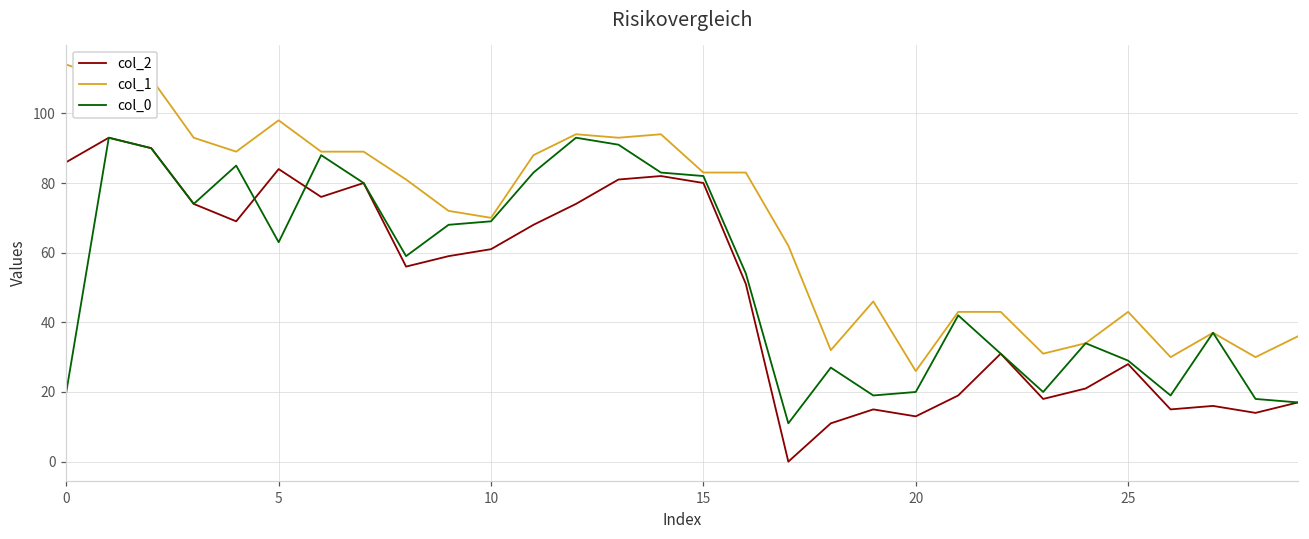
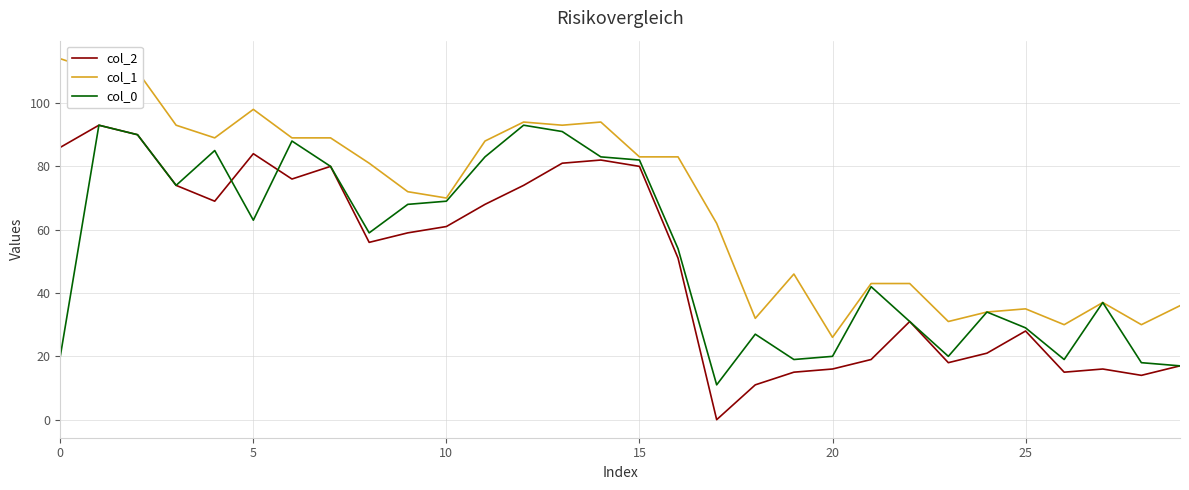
  {
    "col_2": {
      "0": 86,
      "5": 84,
      "10": 61,
      "15": 80,
-     "20": 13,
+     "20": 16,
      "25": 28
    },
    "col_1": {
      "0": 114,
      "5": 98,
      "10": 70,
      "15": 83,
      "20": 26,
-     "25": 43
+     "25": 35
    },
    "col_0": {
      "0": 20,
      "5": 63,
      "10": 69,
      "15": 82,
      "20": 20,
      "25": 29
    }
  }
